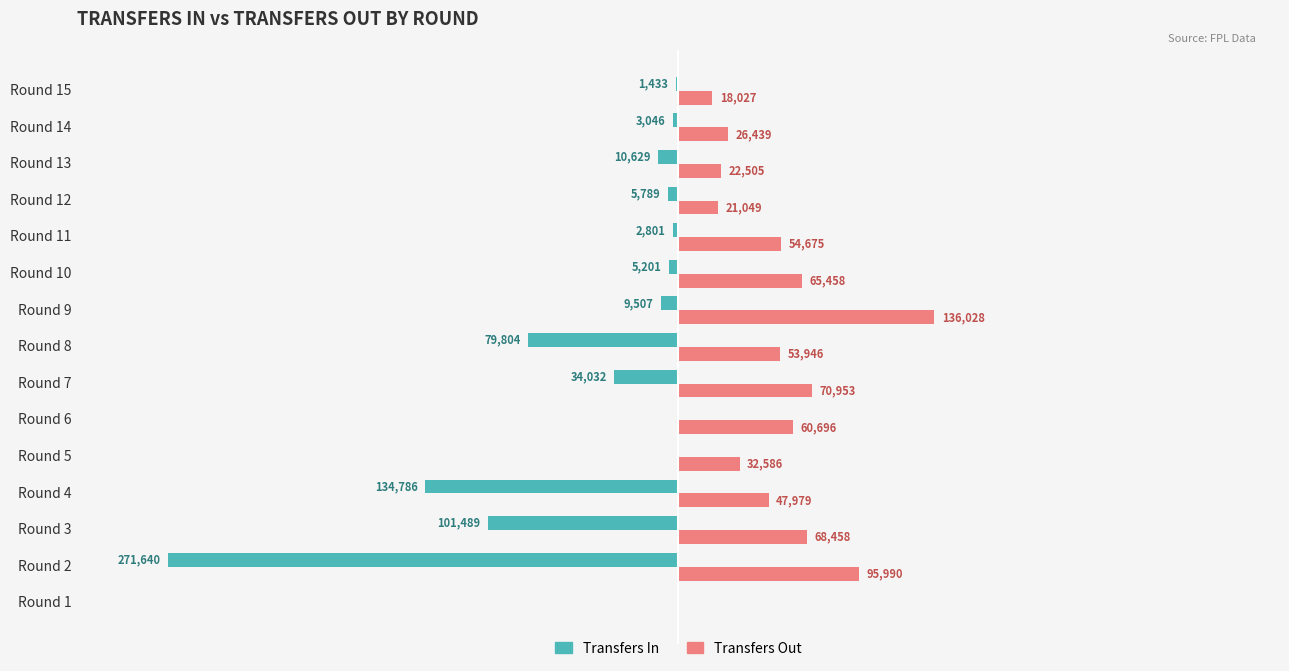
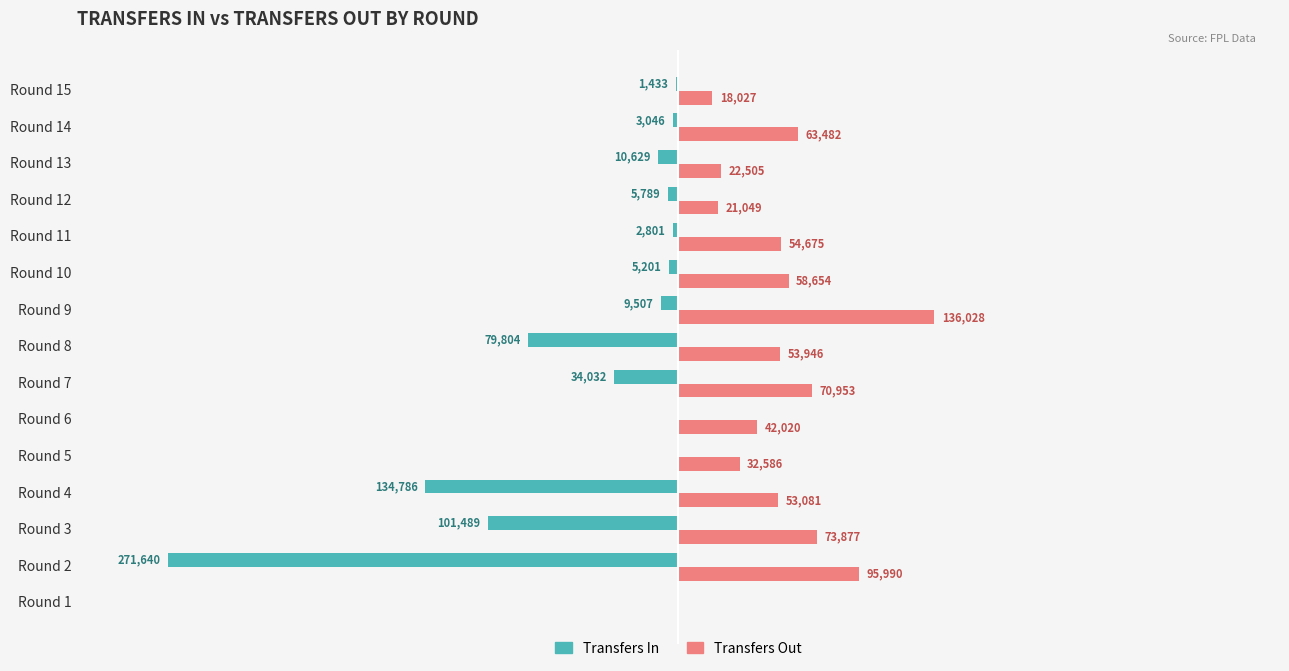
  {
    "Transfers Out": {
      "Round 15": "18,027",
-     "Round 14": "26,439",
+     "Round 14": "63,482",
      "Round 13": "22,505",
      "Round 12": "21,049",
      "Round 11": "54,675",
-     "Round 10": "65,458",
+     "Round 10": "58,654",
      "Round 9": "136,028",
      "Round 8": "53,946",
      "Round 7": "70,953",
-     "Round 6": "60,696",
+     "Round 6": "42,020",
      "Round 5": "32,586",
-     "Round 4": "47,979",
-     "Round 3": "68,458",
+     "Round 4": "53,081",
+     "Round 3": "73,877",
      "Round 2": "95,990"
    }
  }
